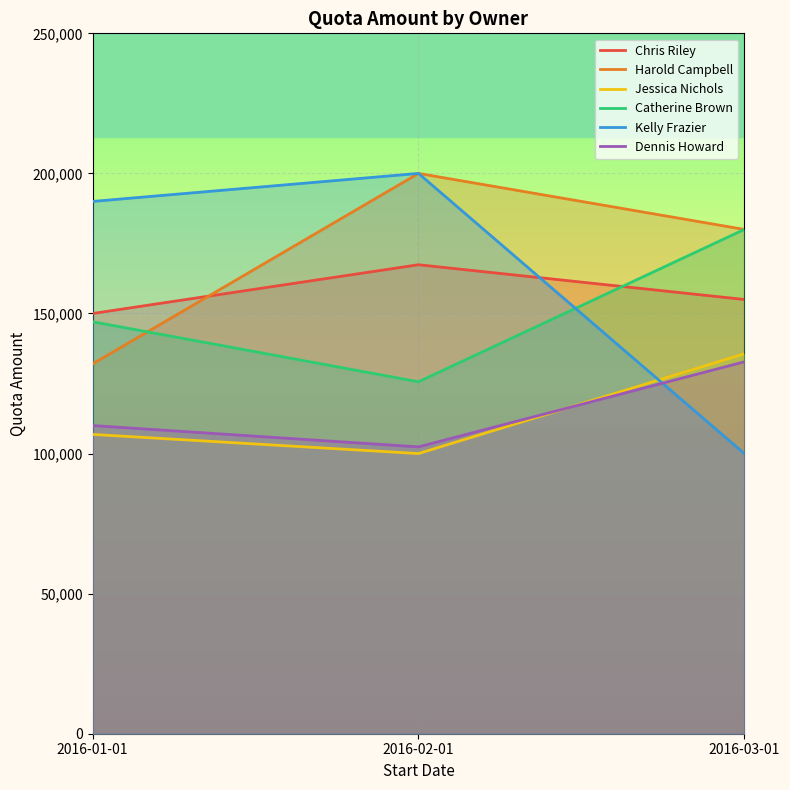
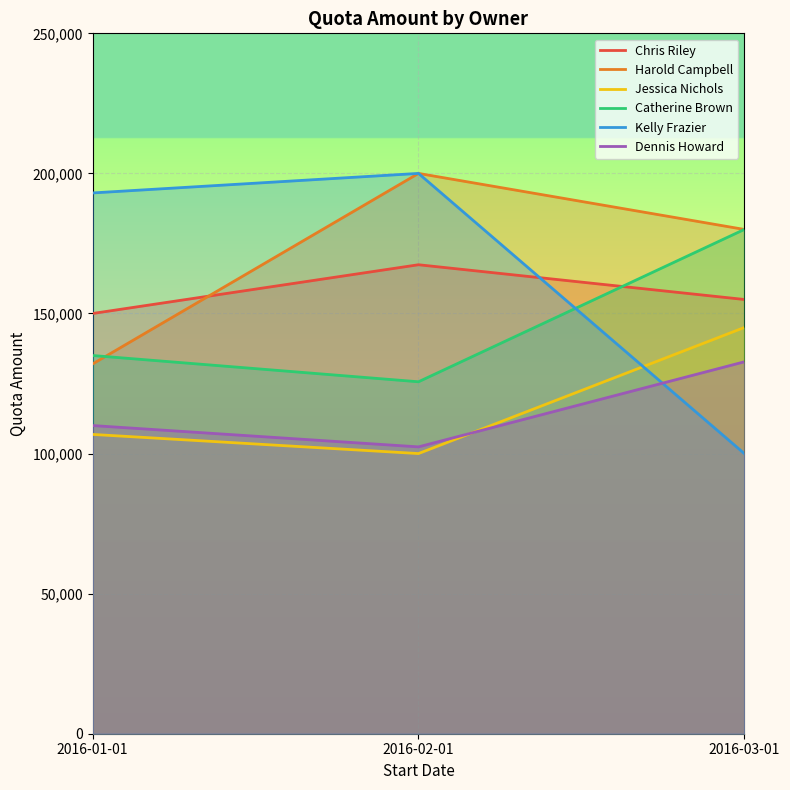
  {
    "Jessica Nichols": {
      "2016-01-01": "107,000",
      "2016-02-01": "100,000",
-     "2016-03-01": "136,000"
+     "2016-03-01": "145,000"
    },
    "Catherine Brown": {
-     "2016-01-01": "147,000",
+     "2016-01-01": "135,000",
      "2016-02-01": "126,000"
    },
    "Kelly Frazier": {
-     "2016-01-01": "190,000",
+     "2016-01-01": "193,000",
      "2016-03-01": "100,000"
    },
    "Dennis Howard": {
      "2016-01-01": "110,000",
      "2016-02-01": "102,000",
      "2016-03-01": "133,000"
    }
  }
